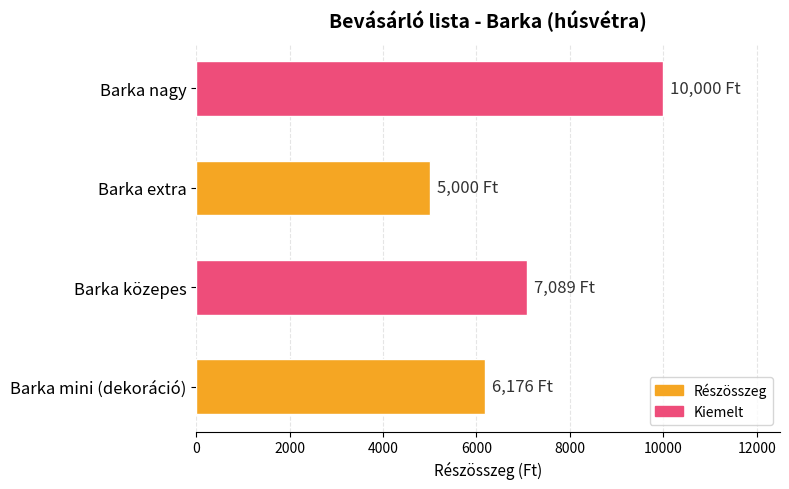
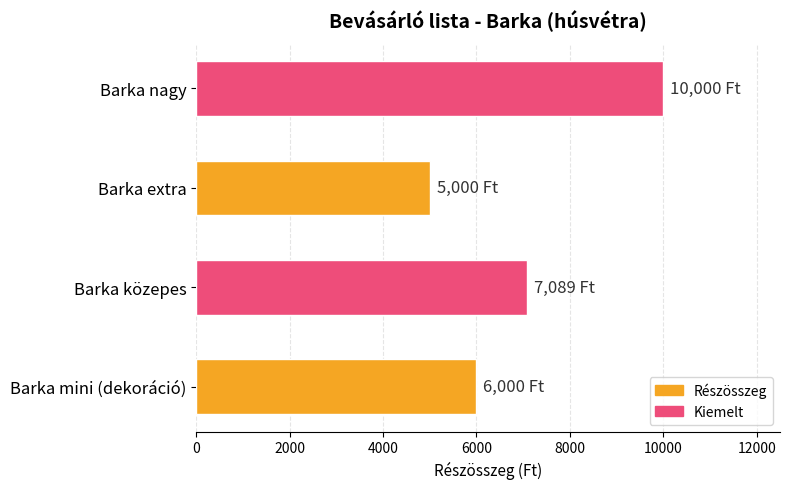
  {
    "Barka nagy": "10,000",
    "Barka extra": "5,000",
    "Barka közepes": "7,089",
-   "Barka mini (dekoráció)": "6,176"
+   "Barka mini (dekoráció)": "6,000"
  }
